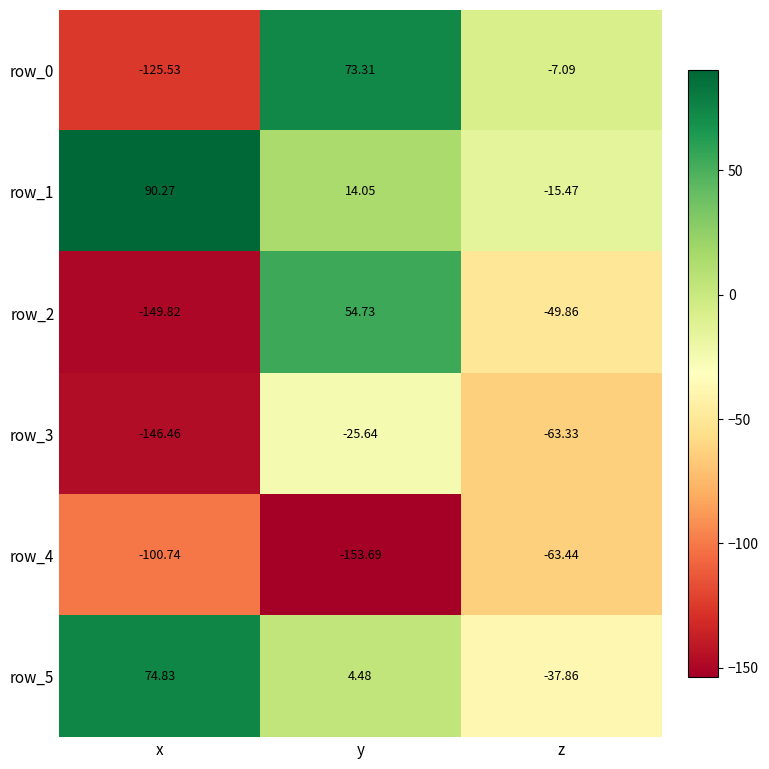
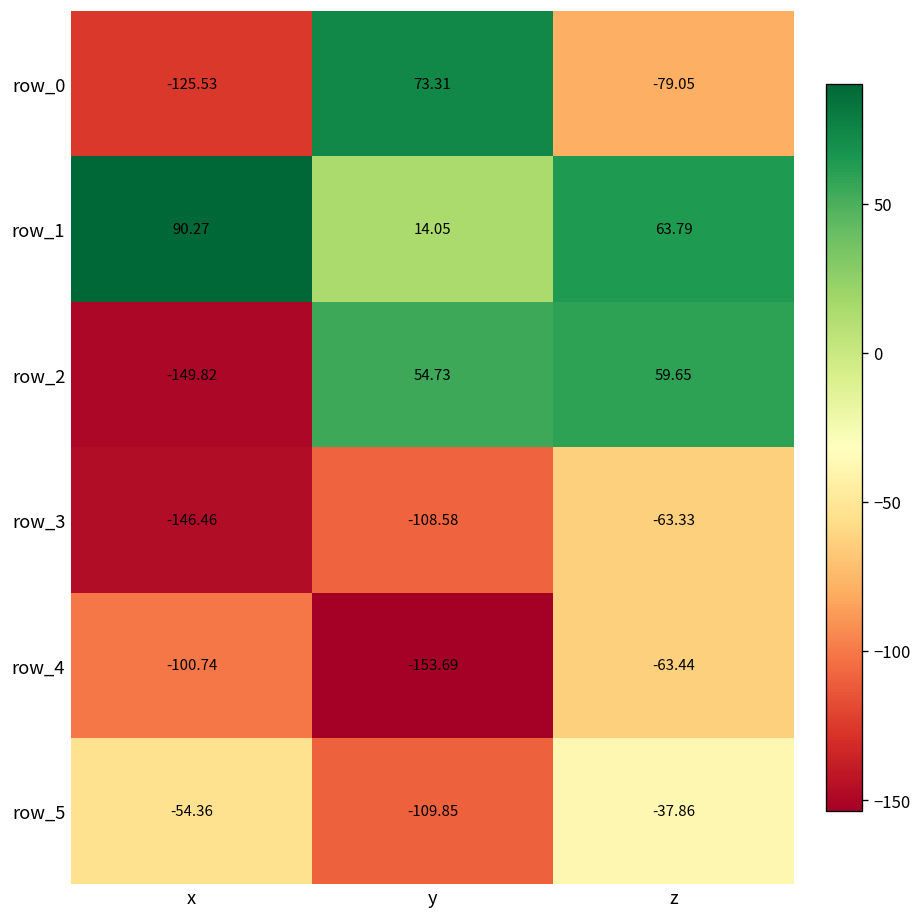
  {
    "row_0": {
      "x": -125.53,
      "y": 73.31,
-     "z": -7.09
+     "z": -79.05
    },
    "row_1": {
      "x": 90.27,
      "y": 14.05,
-     "z": -15.47
+     "z": 63.79
    },
    "row_2": {
      "x": -149.82,
      "y": 54.73,
-     "z": -49.86
+     "z": 59.65
    },
    "row_3": {
      "x": -146.46,
-     "y": -25.64,
+     "y": -108.58,
      "z": -63.33
    },
    "row_4": {
      "x": -100.74,
      "y": -153.69,
      "z": -63.44
    },
    "row_5": {
-     "x": 74.83,
-     "y": 4.48,
+     "x": -54.36,
+     "y": -109.85,
      "z": -37.86
    }
  }
